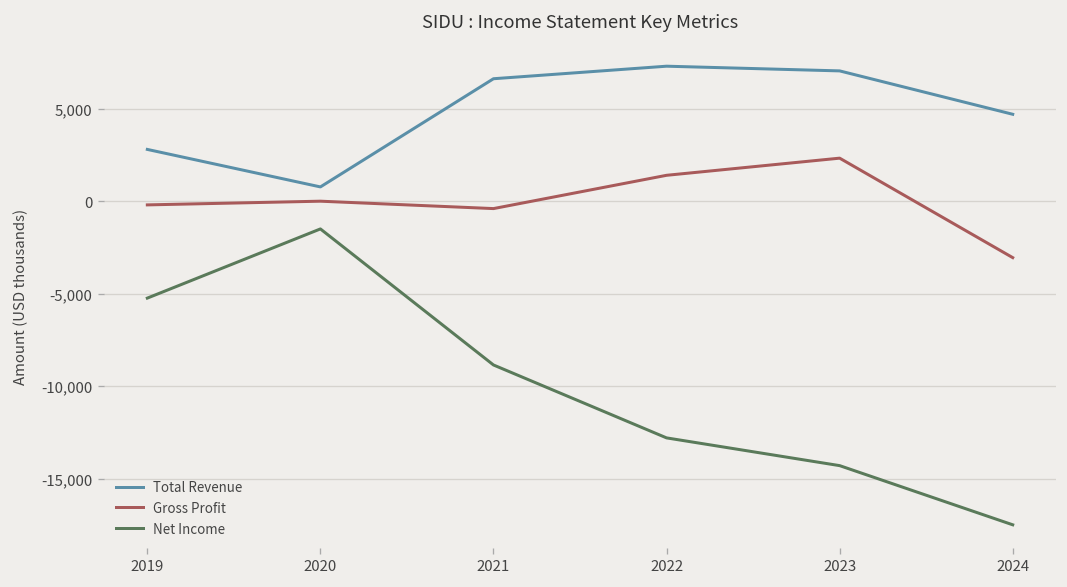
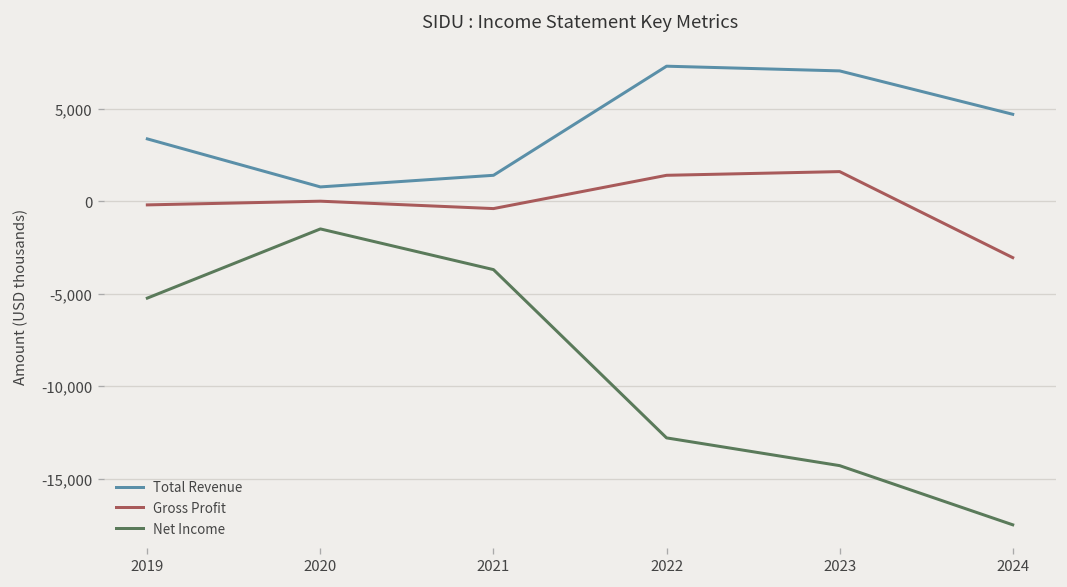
  {
    "Total Revenue": {
-     "2019": "2,800",
+     "2019": "3,400",
      "2020": "800",
-     "2021": "6,600",
+     "2021": "1,400",
      "2022": "7,300",
      "2023": "7,000",
      "2024": "4,700"
    },
    "Gross Profit": {
      "2019": "-200",
      "2020": "0",
      "2021": "-400",
      "2022": "1,400",
-     "2023": "2,300",
+     "2023": "1,600",
      "2024": "-3,100"
    },
    "Net Income": {
      "2019": "-5,200",
      "2020": "-1,500",
-     "2021": "-8,900",
+     "2021": "-3,700",
      "2022": "-12,800",
      "2023": "-14,300",
      "2024": "-17,500"
    }
  }
